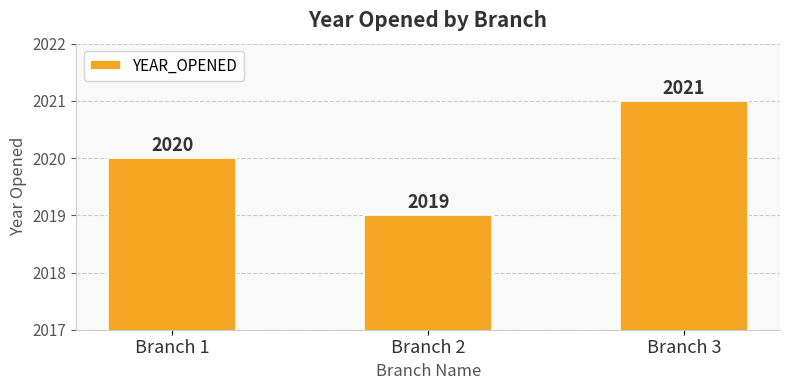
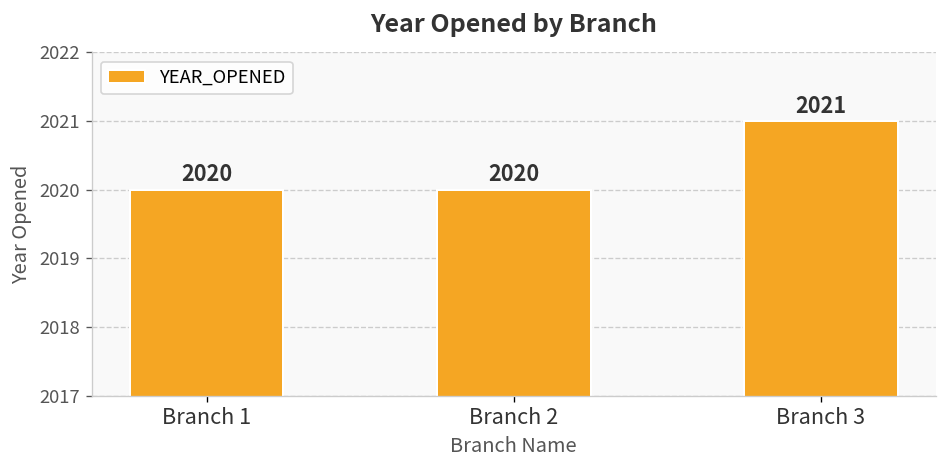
  {
    "Branch 1": 2020,
-   "Branch 2": 2019,
+   "Branch 2": 2020,
    "Branch 3": 2021
  }
